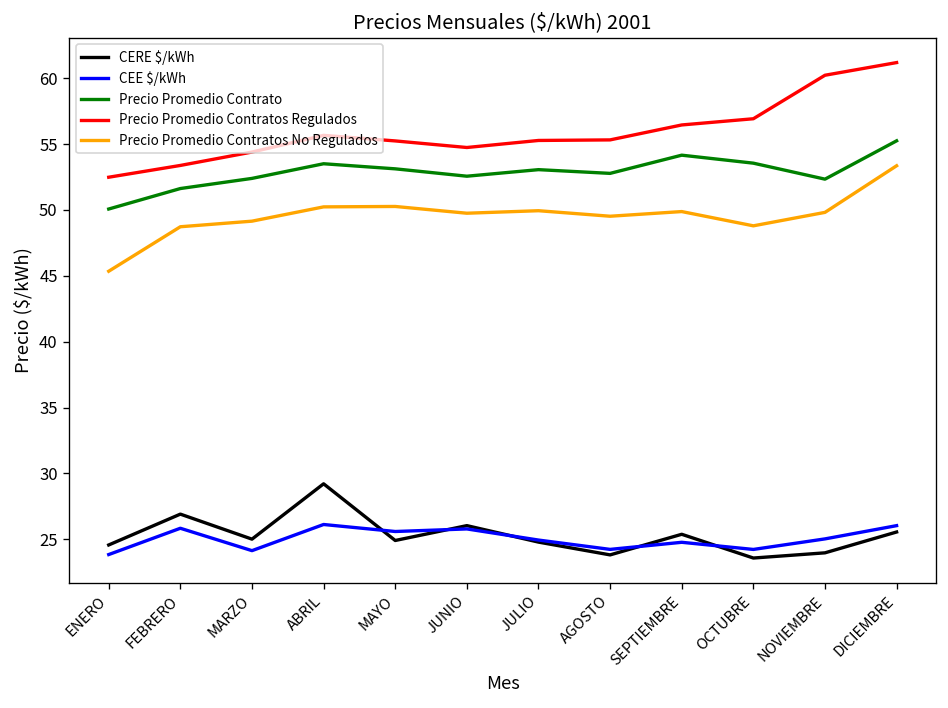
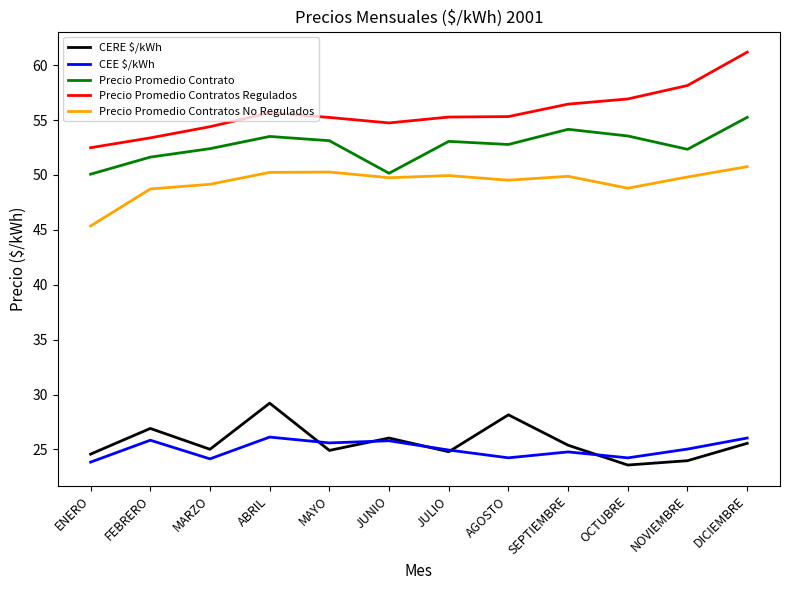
  {
    "CERE $/kWh": {
      "ENERO": 24.6,
      "FEBRERO": 26.9,
      "MARZO": 25.0,
      "ABRIL": 29.2,
      "MAYO": 24.9,
      "JUNIO": 26.0,
-     "AGOSTO": 23.8,
+     "AGOSTO": 28.2,
      "SEPTIEMBRE": 25.4,
      "OCTUBRE": 23.6,
      "NOVIEMBRE": 24.0,
      "DICIEMBRE": 25.6
    },
    "CEE $/kWh": {
      "ENERO": 23.8,
      "FEBRERO": 25.8,
      "MARZO": 24.1,
      "ABRIL": 26.1,
      "MAYO": 25.6,
      "JUNIO": 25.8,
      "AGOSTO": 24.2,
      "SEPTIEMBRE": 24.8,
      "OCTUBRE": 24.2,
      "NOVIEMBRE": 25.0,
      "DICIEMBRE": 26.0
    },
    "Precio Promedio Contrato": {
      "ENERO": 50.1,
      "FEBRERO": 51.6,
      "MARZO": 52.4,
      "ABRIL": 53.5,
      "MAYO": 53.1,
-     "JUNIO": 52.6,
+     "JUNIO": 50.2,
      "JULIO": 53.1,
      "AGOSTO": 52.8,
      "SEPTIEMBRE": 54.2,
      "OCTUBRE": 53.6,
      "NOVIEMBRE": 52.3,
      "DICIEMBRE": 55.2
    },
    "Precio Promedio Contratos Regulados": {
      "ENERO": 52.5,
      "FEBRERO": 53.4,
      "MARZO": 54.4,
      "MAYO": 55.2,
      "JUNIO": 54.7,
      "JULIO": 55.3,
      "AGOSTO": 55.3,
      "SEPTIEMBRE": 56.5,
      "OCTUBRE": 56.9,
-     "NOVIEMBRE": 60.2,
+     "NOVIEMBRE": 58.1,
      "DICIEMBRE": 61.2
    },
    "Precio Promedio Contratos No Regulados": {
      "ENERO": 45.3,
      "FEBRERO": 48.7,
      "MARZO": 49.1,
      "ABRIL": 50.2,
      "MAYO": 50.3,
      "JUNIO": 49.8,
      "JULIO": 49.9,
      "AGOSTO": 49.5,
      "SEPTIEMBRE": 49.9,
      "OCTUBRE": 48.8,
      "NOVIEMBRE": 49.8,
-     "DICIEMBRE": 53.4
+     "DICIEMBRE": 50.8
    }
  }
